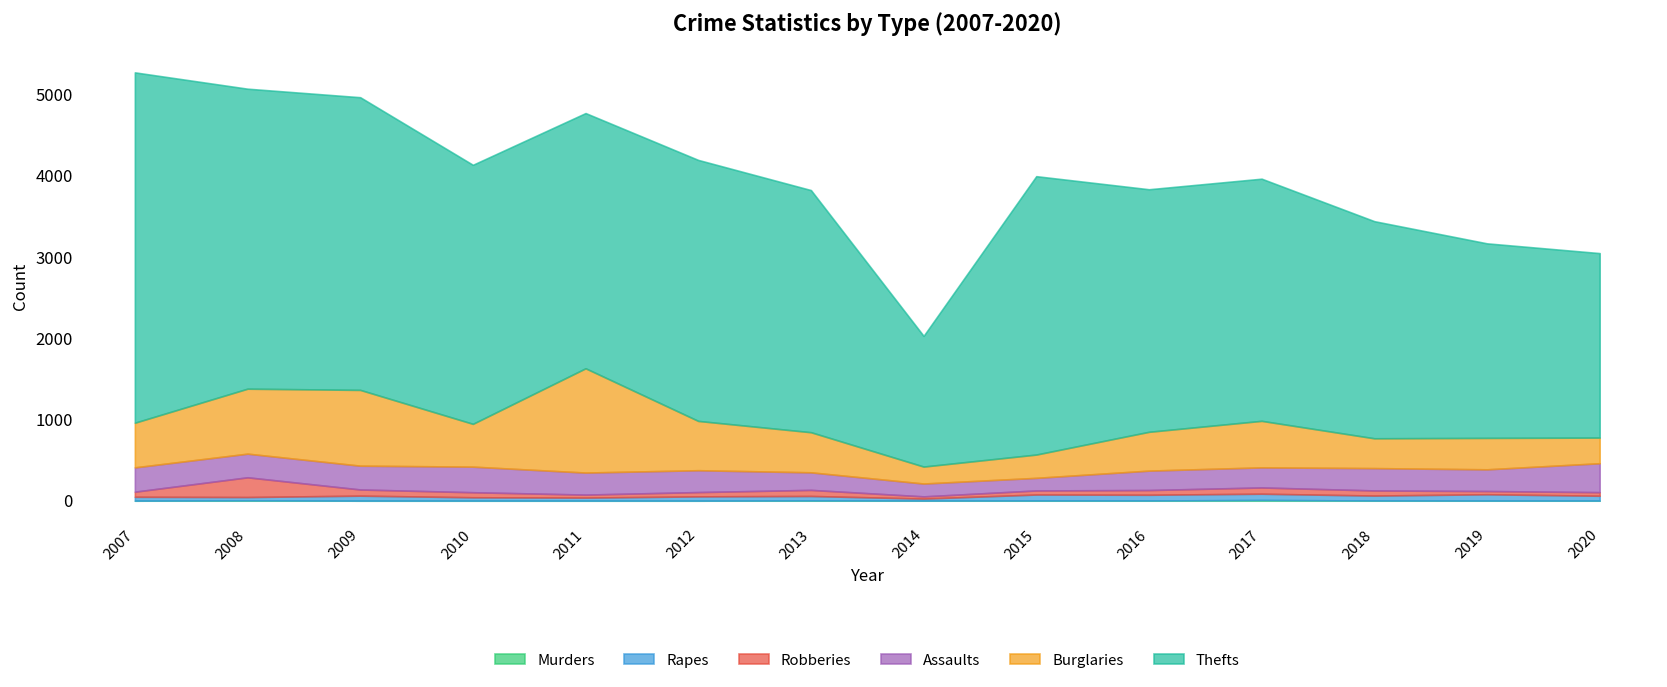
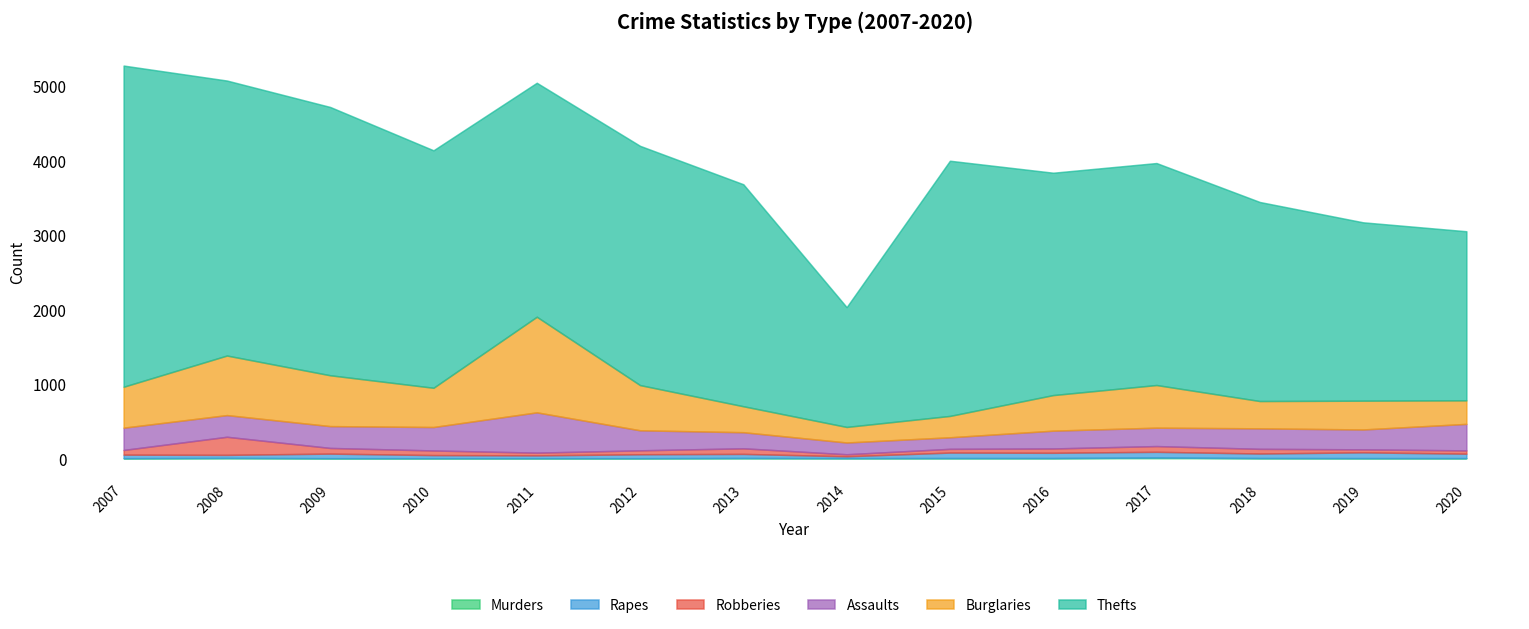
  {
    "Rapes": {
      "2007": 0,
      "2008": 0,
      "2009": 100,
      "2010": 0,
      "2012": 100,
      "2013": 100,
      "2015": 100,
      "2016": 100,
      "2017": 100,
      "2018": 100,
      "2019": 100,
      "2020": 100
    },
    "Robberies": {
      "2007": 100,
      "2008": 200,
      "2009": 100,
      "2010": 100,
      "2012": 100,
      "2013": 100,
      "2015": 100,
      "2016": 100,
      "2017": 100,
      "2018": 100,
      "2019": 0,
      "2020": 0
    },
    "Assaults": {
      "2007": 300,
      "2008": 300,
      "2009": 300,
      "2010": 300,
-     "2011": 300,
+     "2011": 500,
      "2012": 300,
      "2013": 200,
      "2014": 200,
      "2015": 200,
      "2016": 200,
      "2017": 200,
      "2018": 300,
      "2019": 300,
      "2020": 400
    },
    "Burglaries": {
      "2007": 600,
      "2008": 800,
-     "2009": 900,
+     "2009": 700,
      "2010": 500,
      "2011": 1300,
      "2012": 600,
-     "2013": 500,
+     "2013": 300,
      "2014": 200,
      "2015": 300,
      "2016": 500,
      "2017": 600,
      "2018": 400,
      "2019": 400,
      "2020": 300
    }
  }
